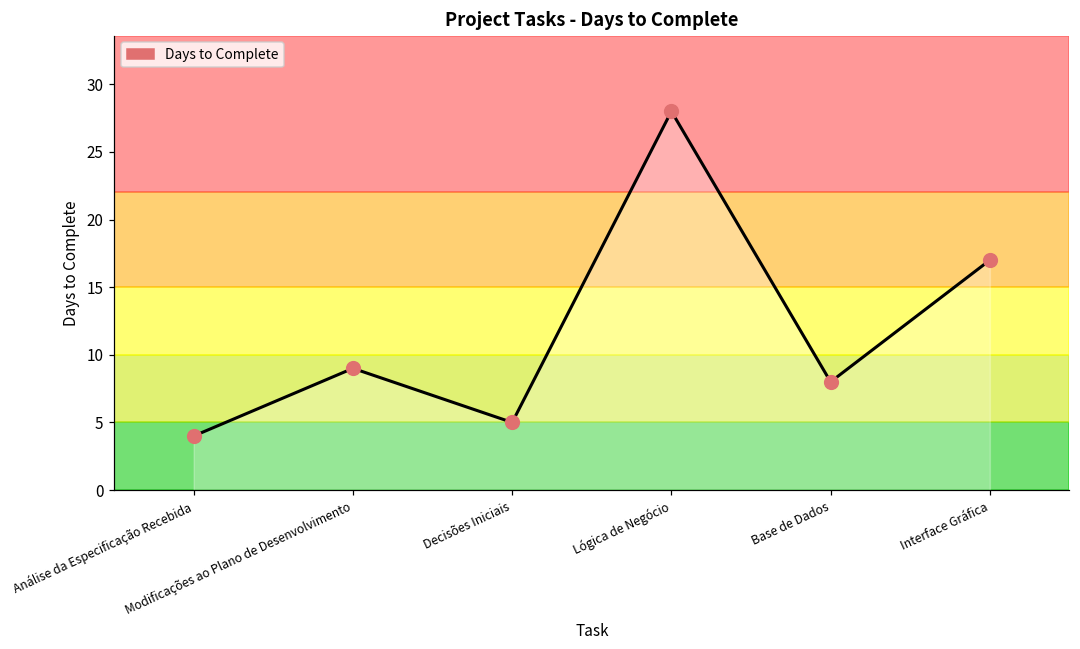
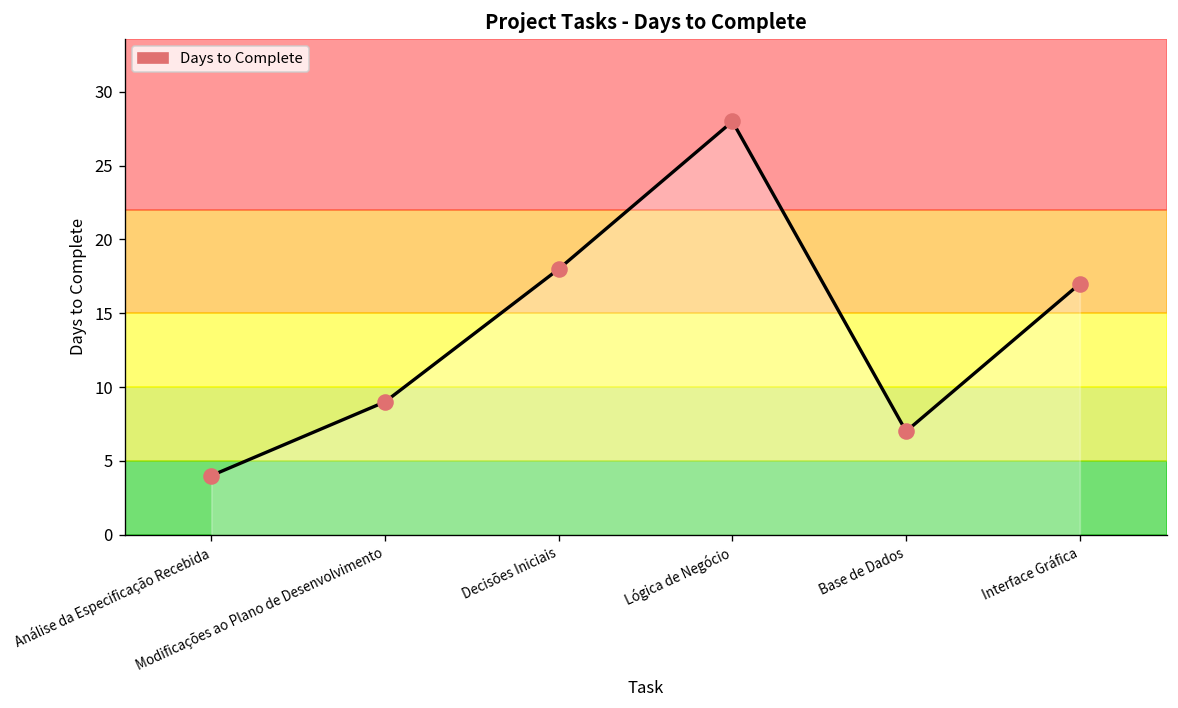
  {
    "Análise da Especificação Recebida": 4,
    "Modificações ao Plano de Desenvolvimento": 9,
-   "Decisões Iniciais": 5,
+   "Decisões Iniciais": 18,
    "Lógica de Negócio": 28,
-   "Base de Dados": 8,
+   "Base de Dados": 7,
    "Interface Gráfica": 17
  }
